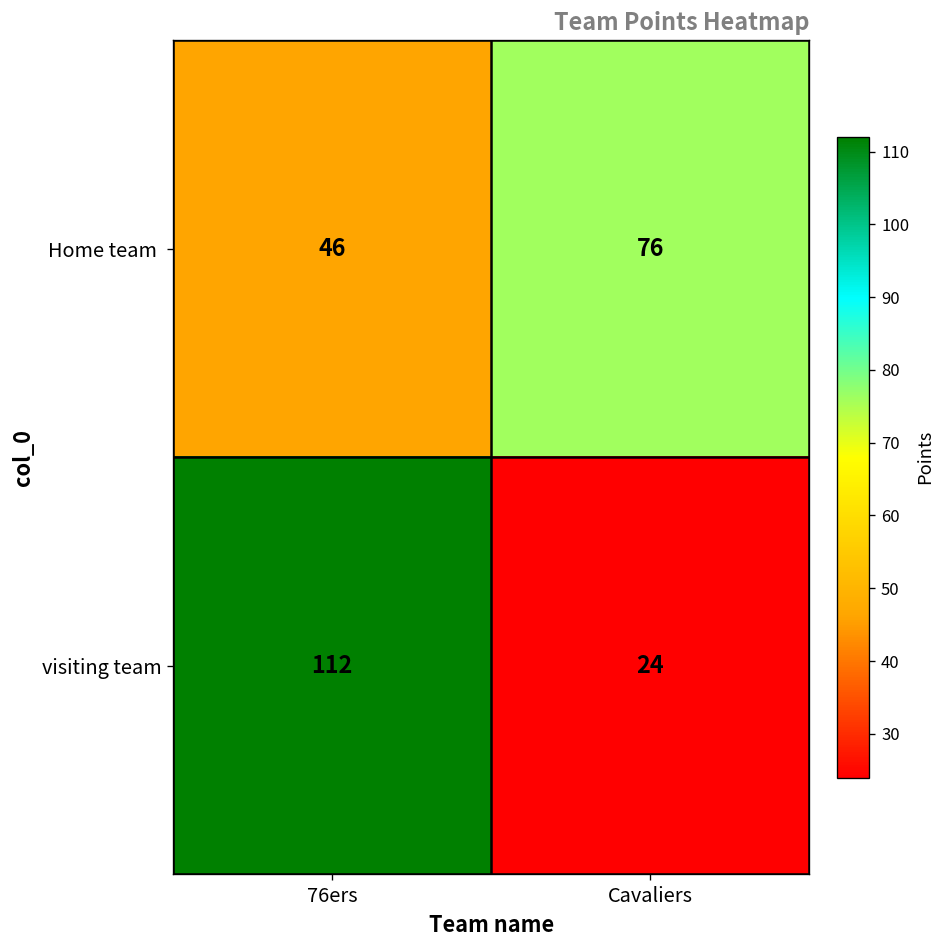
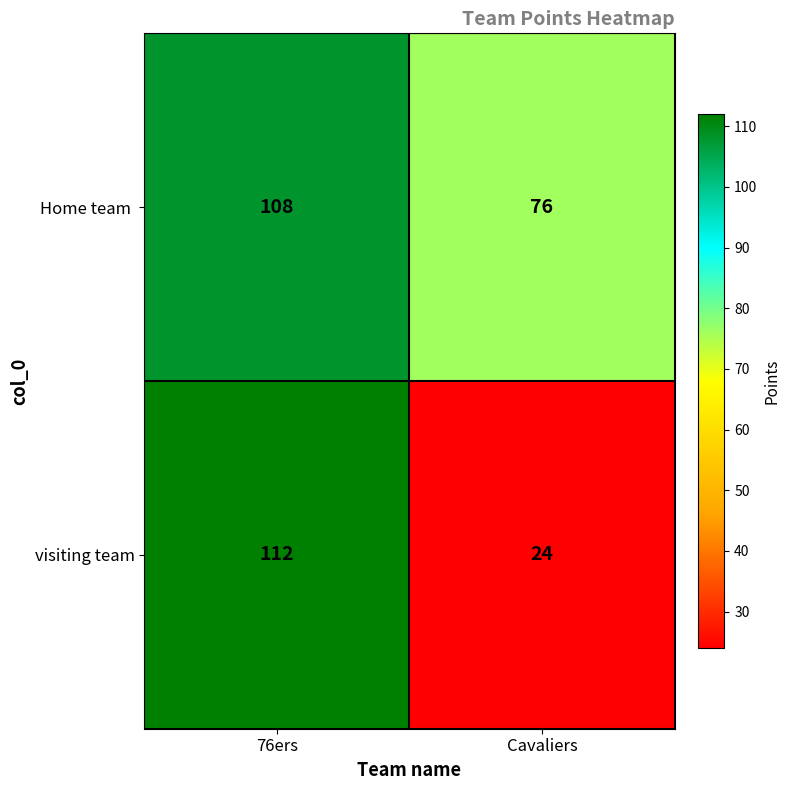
  {
    "Home team": {
-     "76ers": 46,
+     "76ers": 108,
      "Cavaliers": 76
    },
    "visiting team": {
      "76ers": 112,
      "Cavaliers": 24
    }
  }
